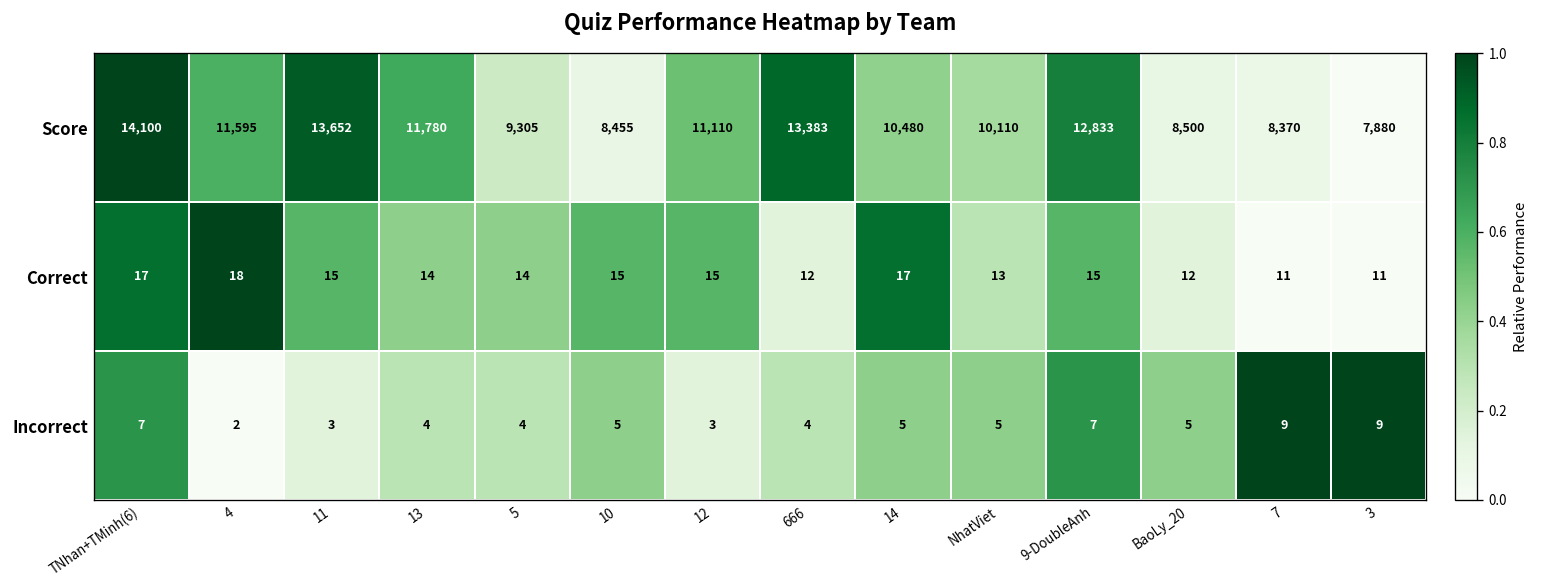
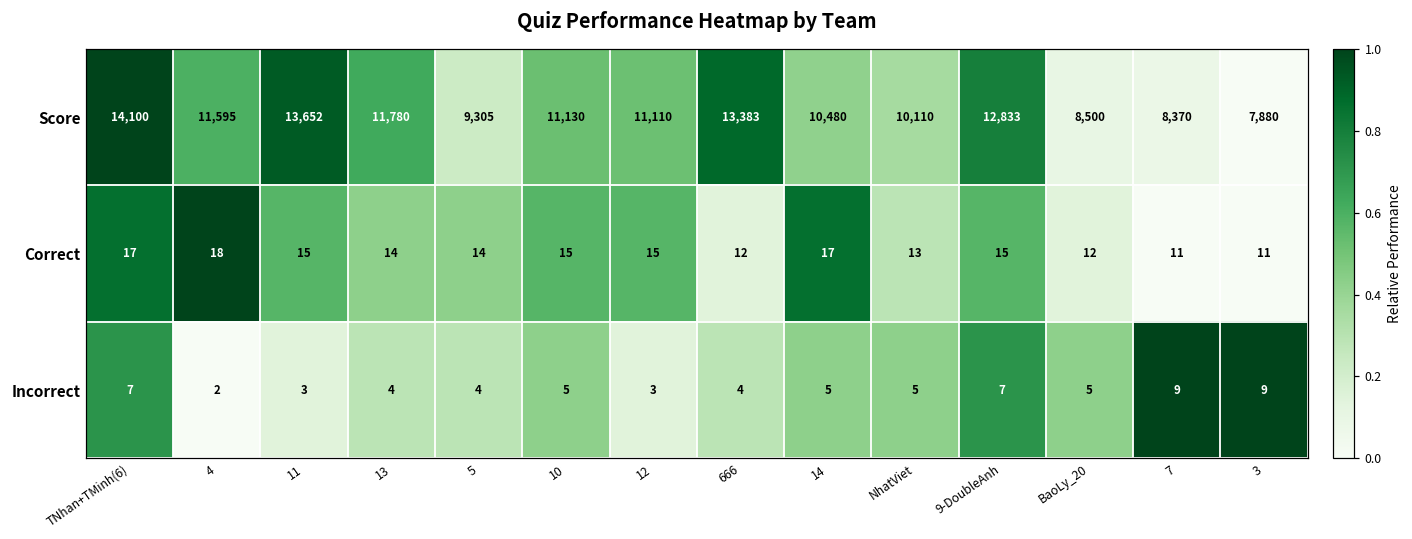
  {
    "Score": {
      "TNhan+TMinh(6)": "14,100",
      "4": "11,595",
      "11": "13,652",
      "13": "11,780",
      "5": "9,305",
-     "10": "8,455",
+     "10": "11,130",
      "12": "11,110",
      "666": "13,383",
      "14": "10,480",
      "NhatViet": "10,110",
      "9-DoubleAnh": "12,833",
      "BaoLy_20": "8,500",
      "7": "8,370",
      "3": "7,880"
    },
    "Correct": {
      "TNhan+TMinh(6)": "17",
      "4": "18",
      "11": "15",
      "13": "14",
      "5": "14",
      "10": "15",
      "12": "15",
      "666": "12",
      "14": "17",
      "NhatViet": "13",
      "9-DoubleAnh": "15",
      "BaoLy_20": "12",
      "7": "11",
      "3": "11"
    },
    "Incorrect": {
      "TNhan+TMinh(6)": "7",
      "4": "2",
      "11": "3",
      "13": "4",
      "5": "4",
      "10": "5",
      "12": "3",
      "666": "4",
      "14": "5",
      "NhatViet": "5",
      "9-DoubleAnh": "7",
      "BaoLy_20": "5",
      "7": "9",
      "3": "9"
    }
  }
